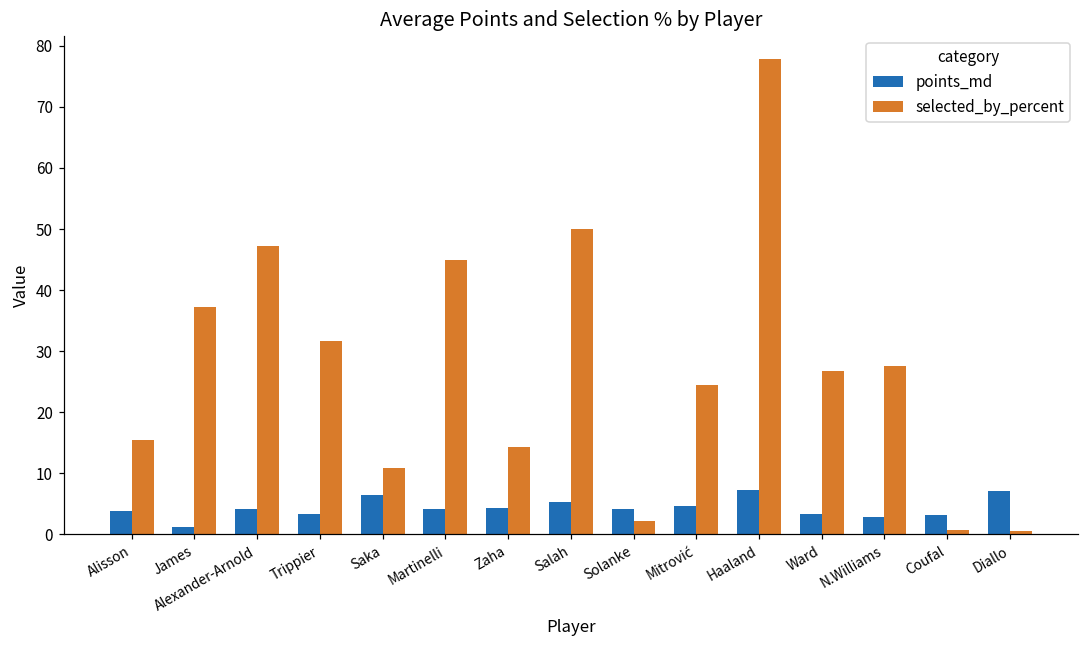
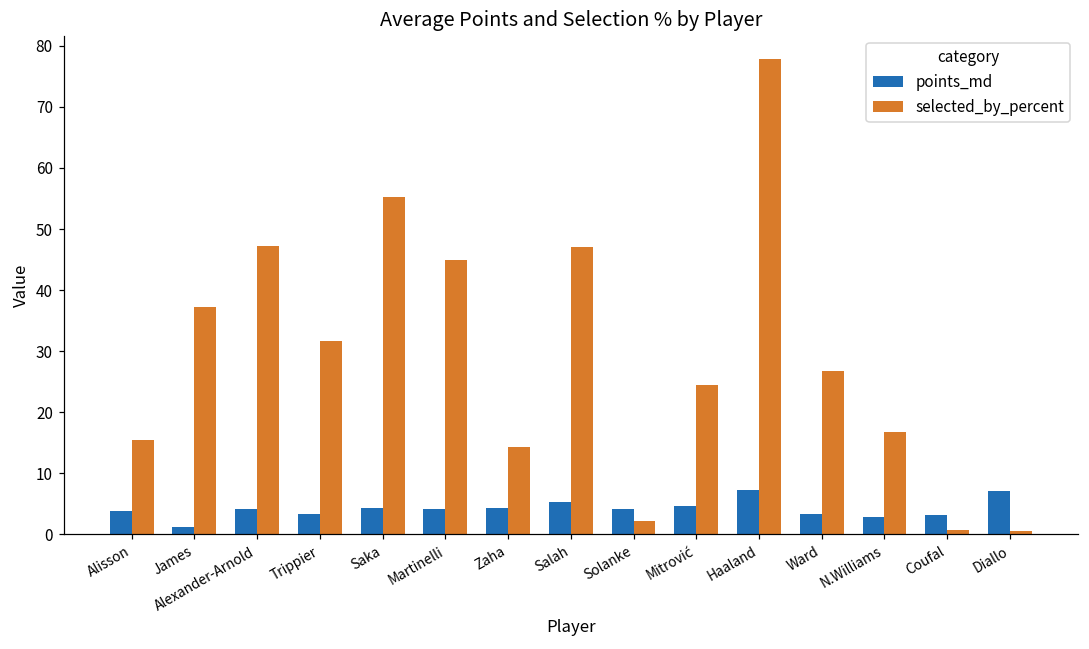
  {
    "points_md": {
      "Alisson": 4,
      "James": 1,
      "Alexander-Arnold": 4,
      "Trippier": 3,
-     "Saka": 6,
+     "Saka": 4,
      "Martinelli": 4,
      "Zaha": 4,
      "Salah": 5,
      "Solanke": 4,
      "Mitrović": 5,
      "Haaland": 7,
      "Ward": 3,
      "N.Williams": 3,
      "Coufal": 3,
      "Diallo": 7
    },
    "selected_by_percent": {
      "Alisson": 15,
      "James": 37,
      "Alexander-Arnold": 47,
      "Trippier": 32,
-     "Saka": 11,
+     "Saka": 55,
      "Martinelli": 45,
      "Zaha": 14,
-     "Salah": 50,
+     "Salah": 47,
      "Solanke": 2,
      "Mitrović": 25,
      "Haaland": 78,
      "Ward": 27,
-     "N.Williams": 28,
+     "N.Williams": 17,
      "Coufal": 1,
      "Diallo": 1
    }
  }
